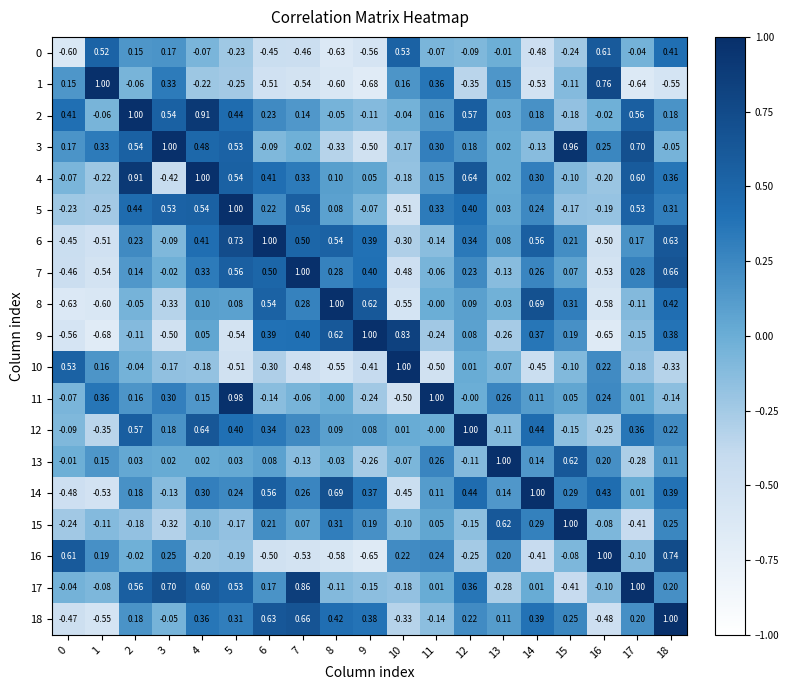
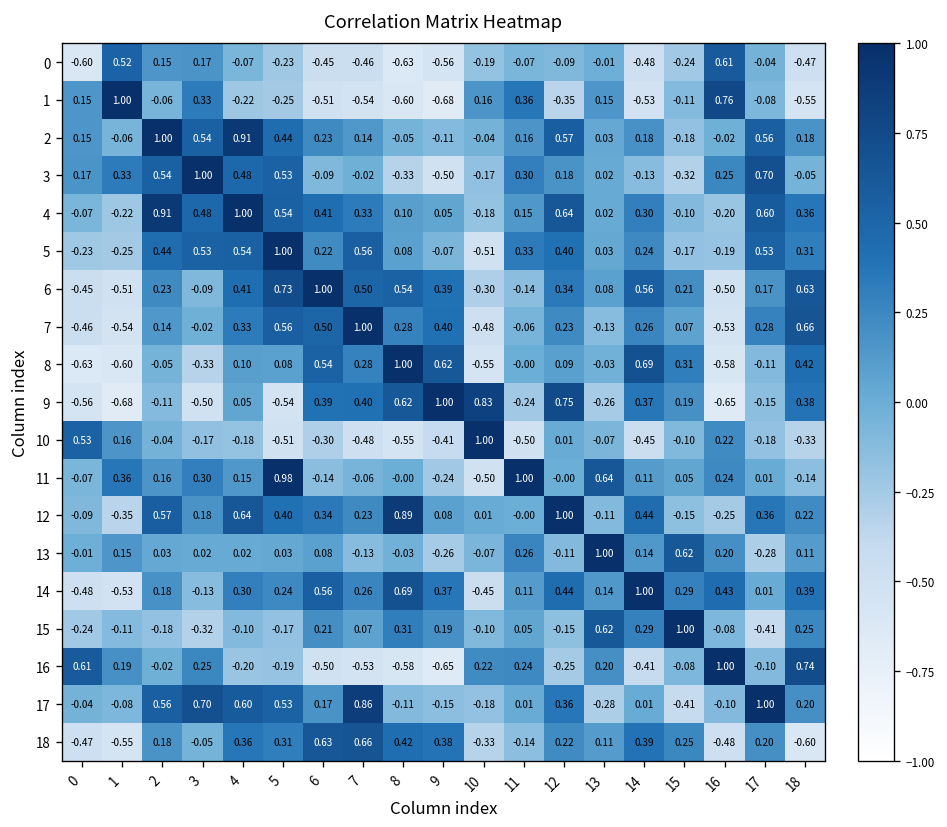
  {
    "0": {
      "0": -0.60,
      "1": 0.52,
      "2": 0.15,
      "3": 0.17,
      "4": -0.07,
      "5": -0.23,
      "6": -0.45,
      "7": -0.46,
      "8": -0.63,
      "9": -0.56,
-     "10": 0.53,
+     "10": -0.19,
      "11": -0.07,
      "12": -0.09,
      "13": -0.01,
      "14": -0.48,
      "15": -0.24,
      "16": 0.61,
      "17": -0.04,
-     "18": 0.41
+     "18": -0.47
    },
    "1": {
      "0": 0.15,
      "1": 1.00,
      "2": -0.06,
      "3": 0.33,
      "4": -0.22,
      "5": -0.25,
      "6": -0.51,
      "7": -0.54,
      "8": -0.60,
      "9": -0.68,
      "10": 0.16,
      "11": 0.36,
      "12": -0.35,
      "13": 0.15,
      "14": -0.53,
      "15": -0.11,
      "16": 0.76,
-     "17": -0.64,
+     "17": -0.08,
      "18": -0.55
    },
    "2": {
-     "0": 0.41,
+     "0": 0.15,
      "1": -0.06,
      "2": 1.00,
      "3": 0.54,
      "4": 0.91,
      "5": 0.44,
      "6": 0.23,
      "7": 0.14,
      "8": -0.05,
      "9": -0.11,
      "10": -0.04,
      "11": 0.16,
      "12": 0.57,
      "13": 0.03,
      "14": 0.18,
      "15": -0.18,
      "16": -0.02,
      "17": 0.56,
      "18": 0.18
    },
    "3": {
      "0": 0.17,
      "1": 0.33,
      "2": 0.54,
      "3": 1.00,
      "4": 0.48,
      "5": 0.53,
      "6": -0.09,
      "7": -0.02,
      "8": -0.33,
      "9": -0.50,
      "10": -0.17,
      "11": 0.30,
      "12": 0.18,
      "13": 0.02,
      "14": -0.13,
-     "15": 0.96,
+     "15": -0.32,
      "16": 0.25,
      "17": 0.70,
      "18": -0.05
    },
    "4": {
      "0": -0.07,
      "1": -0.22,
      "2": 0.91,
-     "3": -0.42,
+     "3": 0.48,
      "4": 1.00,
      "5": 0.54,
      "6": 0.41,
      "7": 0.33,
      "8": 0.10,
      "9": 0.05,
      "10": -0.18,
      "11": 0.15,
      "12": 0.64,
      "13": 0.02,
      "14": 0.30,
      "15": -0.10,
      "16": -0.20,
      "17": 0.60,
      "18": 0.36
    },
    "9": {
      "0": -0.56,
      "1": -0.68,
      "2": -0.11,
      "3": -0.50,
      "4": 0.05,
      "5": -0.54,
      "6": 0.39,
      "7": 0.40,
      "8": 0.62,
      "9": 1.00,
      "10": 0.83,
      "11": -0.24,
-     "12": 0.08,
+     "12": 0.75,
      "13": -0.26,
      "14": 0.37,
      "15": 0.19,
      "16": -0.65,
      "17": -0.15,
      "18": 0.38
    },
    "11": {
      "0": -0.07,
      "1": 0.36,
      "2": 0.16,
      "3": 0.30,
      "4": 0.15,
      "5": 0.98,
      "6": -0.14,
      "7": -0.06,
      "8": -0.00,
      "9": -0.24,
      "10": -0.50,
      "11": 1.00,
      "12": -0.00,
-     "13": 0.26,
+     "13": 0.64,
      "14": 0.11,
      "15": 0.05,
      "16": 0.24,
      "17": 0.01,
      "18": -0.14
    },
    "12": {
      "0": -0.09,
      "1": -0.35,
      "2": 0.57,
      "3": 0.18,
      "4": 0.64,
      "5": 0.40,
      "6": 0.34,
      "7": 0.23,
-     "8": 0.09,
+     "8": 0.89,
      "9": 0.08,
      "10": 0.01,
      "11": -0.00,
      "12": 1.00,
      "13": -0.11,
      "14": 0.44,
      "15": -0.15,
      "16": -0.25,
      "17": 0.36,
      "18": 0.22
    },
    "18": {
      "0": -0.47,
      "1": -0.55,
      "2": 0.18,
      "3": -0.05,
      "4": 0.36,
      "5": 0.31,
      "6": 0.63,
      "7": 0.66,
      "8": 0.42,
      "9": 0.38,
      "10": -0.33,
      "11": -0.14,
      "12": 0.22,
      "13": 0.11,
      "14": 0.39,
      "15": 0.25,
      "16": -0.48,
      "17": 0.20,
-     "18": 1.00
+     "18": -0.60
    }
  }
